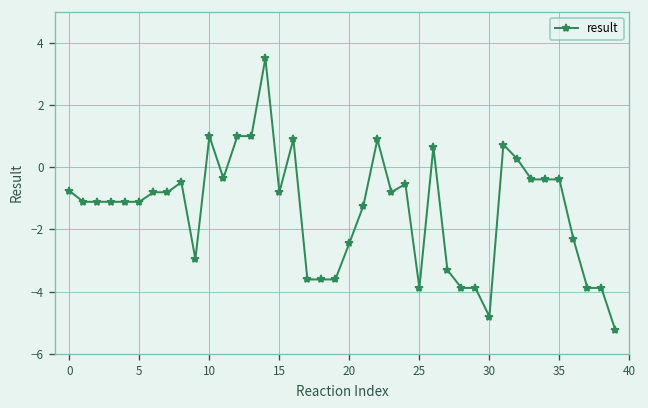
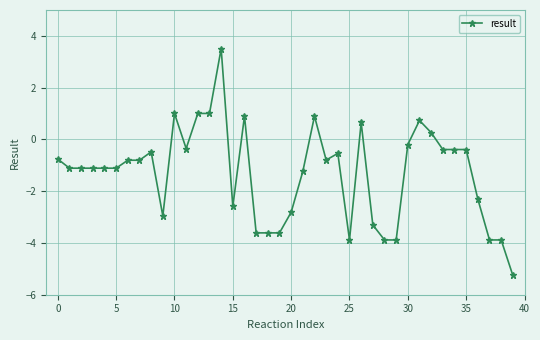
  {
    "0": -0.8,
    "5": -1.1,
    "10": 1.0,
-   "15": -0.8,
-   "20": -2.4,
+   "15": -2.6,
+   "20": -2.8,
    "25": -3.9,
-   "30": -4.8,
+   "30": -0.2,
    "35": -0.4
  }
